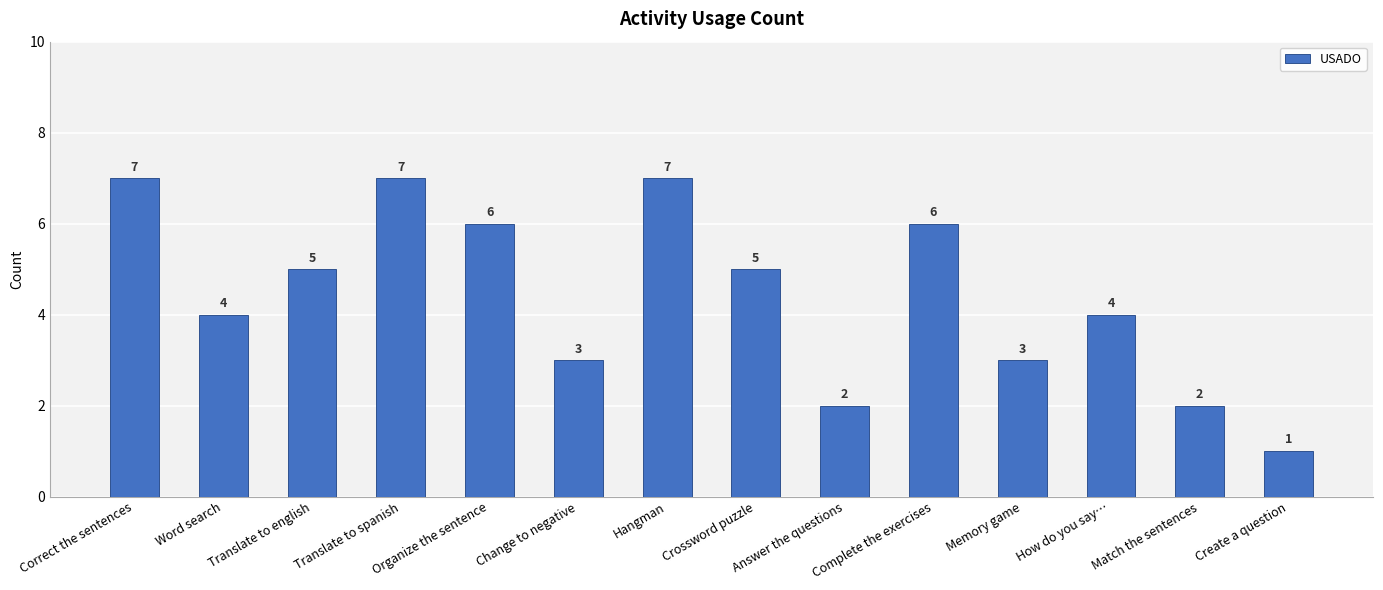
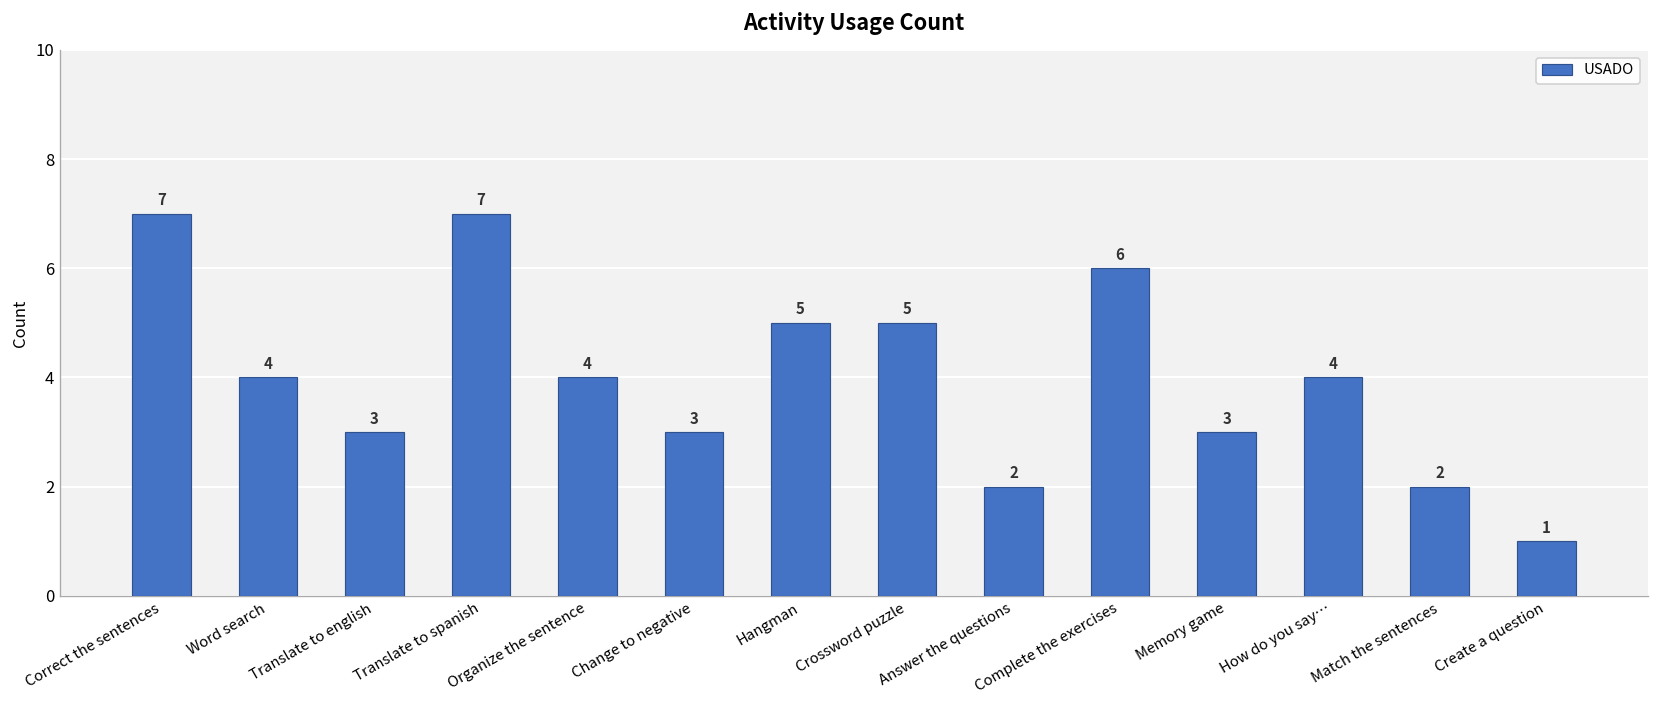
  {
    "Correct the sentences": 7,
    "Word search": 4,
-   "Translate to english": 5,
+   "Translate to english": 3,
    "Translate to spanish": 7,
-   "Organize the sentence": 6,
+   "Organize the sentence": 4,
    "Change to negative": 3,
-   "Hangman": 7,
+   "Hangman": 5,
    "Crossword puzzle": 5,
    "Answer the questions": 2,
    "Complete the exercises": 6,
    "Memory game": 3,
    "How do you say…": 4,
    "Match the sentences": 2,
    "Create a question": 1
  }
